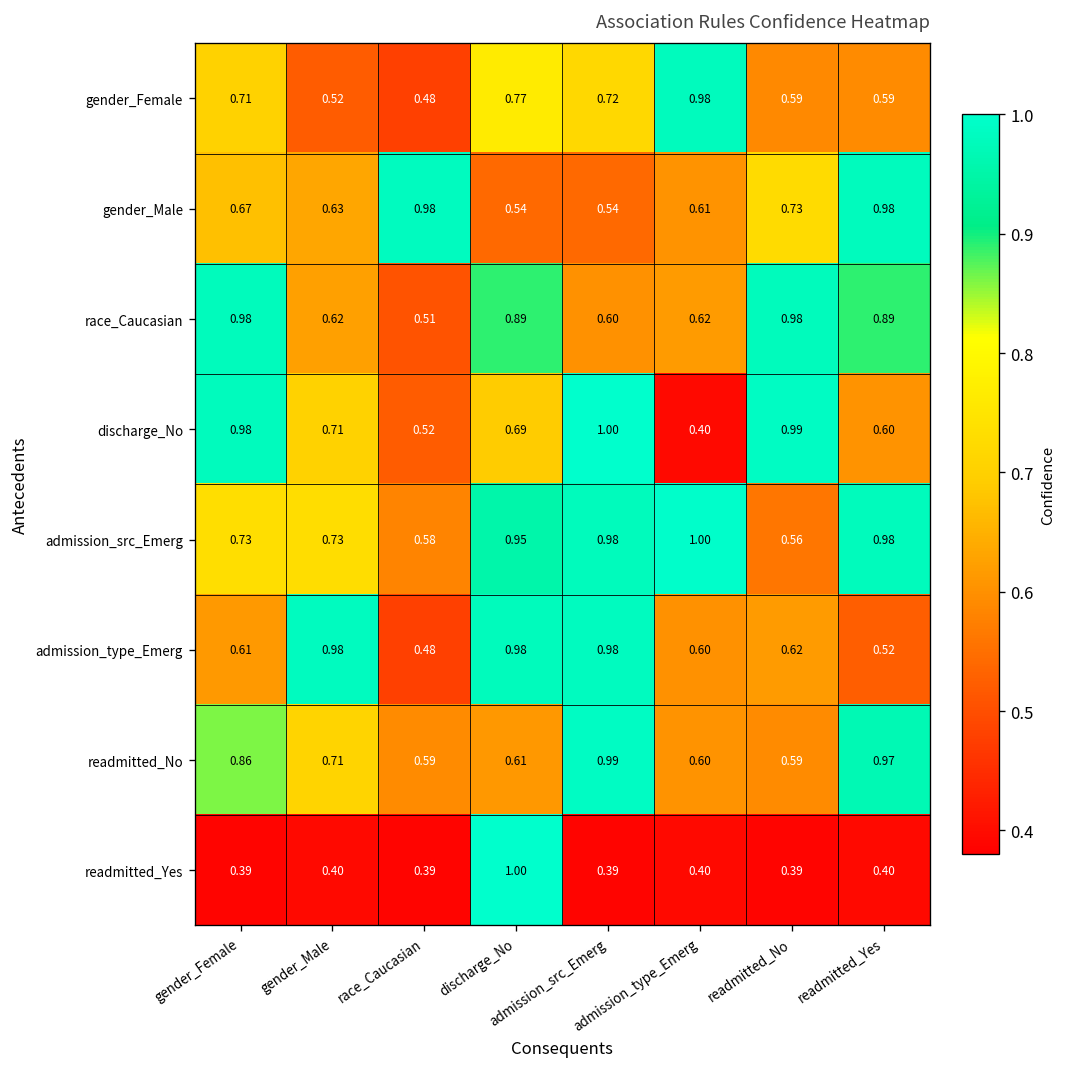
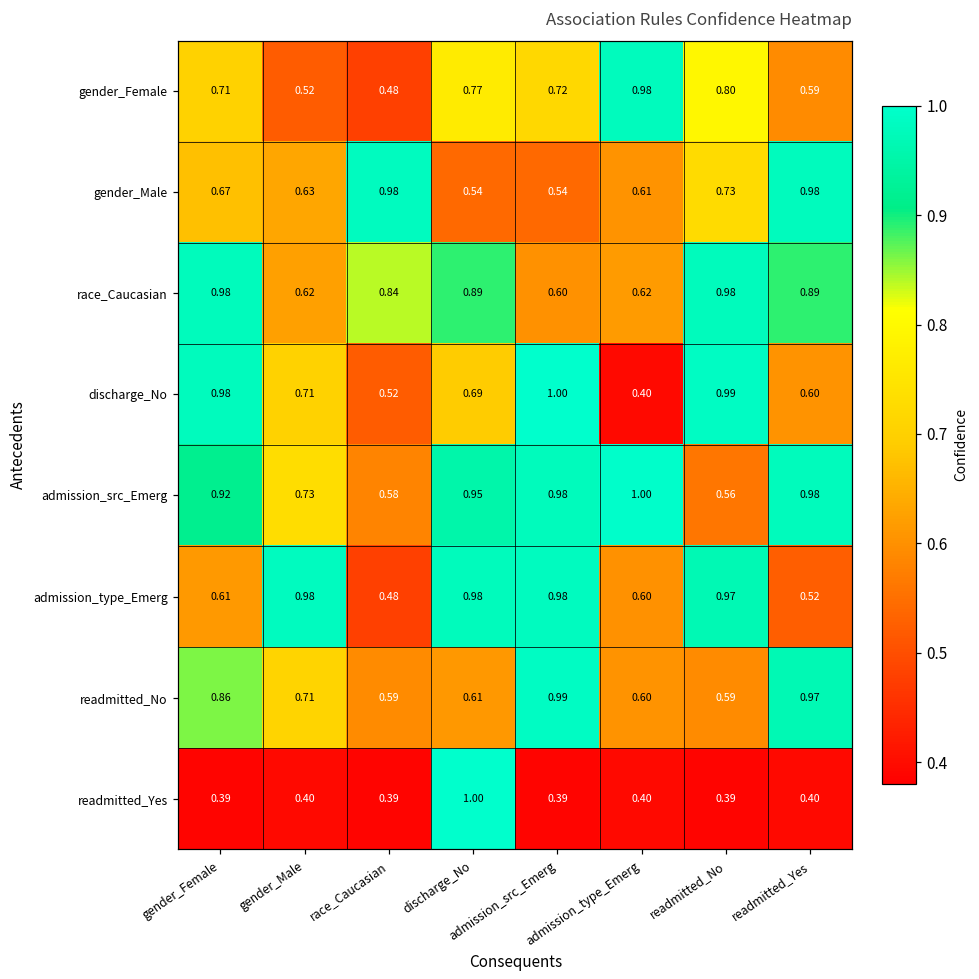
  {
    "gender_Female": {
      "gender_Female": 0.71,
      "gender_Male": 0.52,
      "race_Caucasian": 0.48,
      "discharge_No": 0.77,
      "admission_src_Emerg": 0.72,
      "admission_type_Emerg": 0.98,
-     "readmitted_No": 0.59,
+     "readmitted_No": 0.80,
      "readmitted_Yes": 0.59
    },
    "gender_Male": {
      "gender_Female": 0.67,
      "gender_Male": 0.63,
      "race_Caucasian": 0.98,
      "discharge_No": 0.54,
      "admission_src_Emerg": 0.54,
      "admission_type_Emerg": 0.61,
      "readmitted_No": 0.73,
      "readmitted_Yes": 0.98
    },
    "race_Caucasian": {
      "gender_Female": 0.98,
      "gender_Male": 0.62,
-     "race_Caucasian": 0.51,
+     "race_Caucasian": 0.84,
      "discharge_No": 0.89,
      "admission_src_Emerg": 0.60,
      "admission_type_Emerg": 0.62,
      "readmitted_No": 0.98,
      "readmitted_Yes": 0.89
    },
    "discharge_No": {
      "gender_Female": 0.98,
      "gender_Male": 0.71,
      "race_Caucasian": 0.52,
      "discharge_No": 0.69,
      "admission_src_Emerg": 1.00,
      "admission_type_Emerg": 0.40,
      "readmitted_No": 0.99,
      "readmitted_Yes": 0.60
    },
    "admission_src_Emerg": {
-     "gender_Female": 0.73,
+     "gender_Female": 0.92,
      "gender_Male": 0.73,
      "race_Caucasian": 0.58,
      "discharge_No": 0.95,
      "admission_src_Emerg": 0.98,
      "admission_type_Emerg": 1.00,
      "readmitted_No": 0.56,
      "readmitted_Yes": 0.98
    },
    "admission_type_Emerg": {
      "gender_Female": 0.61,
      "gender_Male": 0.98,
      "race_Caucasian": 0.48,
      "discharge_No": 0.98,
      "admission_src_Emerg": 0.98,
      "admission_type_Emerg": 0.60,
-     "readmitted_No": 0.62,
+     "readmitted_No": 0.97,
      "readmitted_Yes": 0.52
    },
    "readmitted_No": {
      "gender_Female": 0.86,
      "gender_Male": 0.71,
      "race_Caucasian": 0.59,
      "discharge_No": 0.61,
      "admission_src_Emerg": 0.99,
      "admission_type_Emerg": 0.60,
      "readmitted_No": 0.59,
      "readmitted_Yes": 0.97
    },
    "readmitted_Yes": {
      "gender_Female": 0.39,
      "gender_Male": 0.40,
      "race_Caucasian": 0.39,
      "discharge_No": 1.00,
      "admission_src_Emerg": 0.39,
      "admission_type_Emerg": 0.40,
      "readmitted_No": 0.39,
      "readmitted_Yes": 0.40
    }
  }
